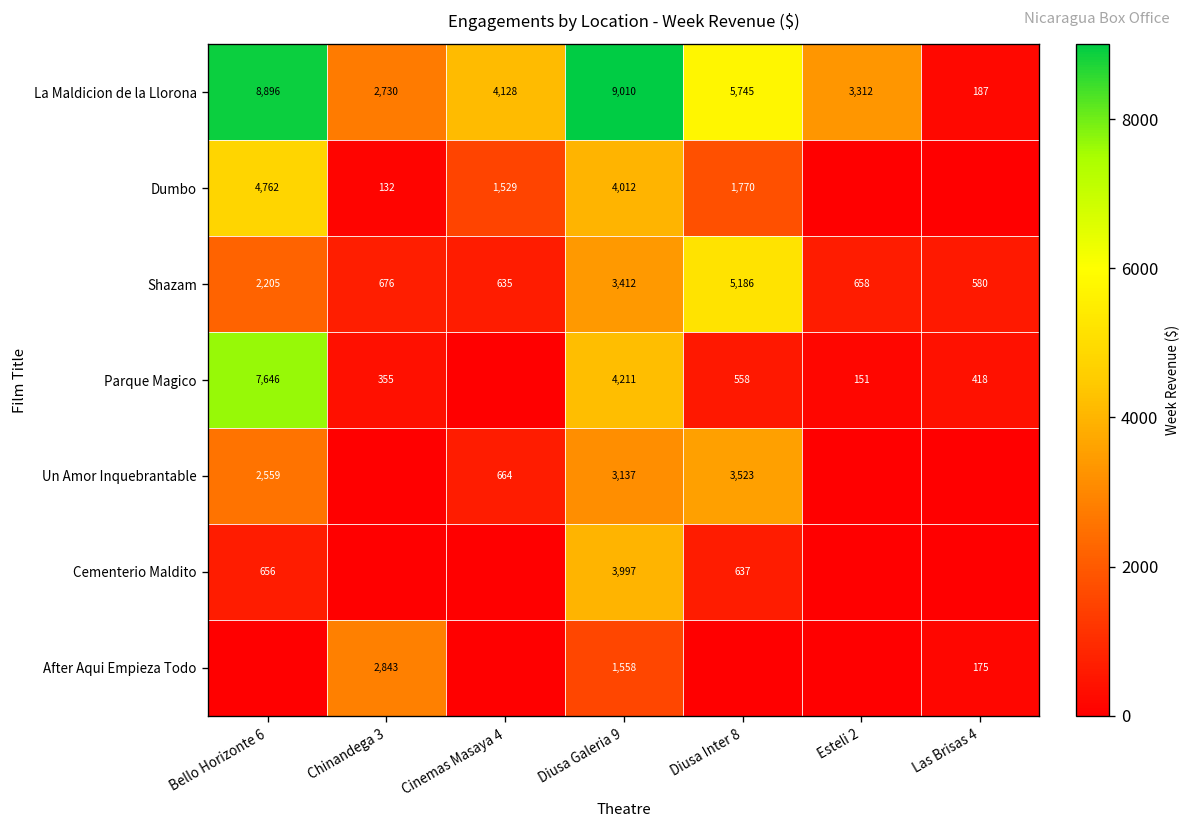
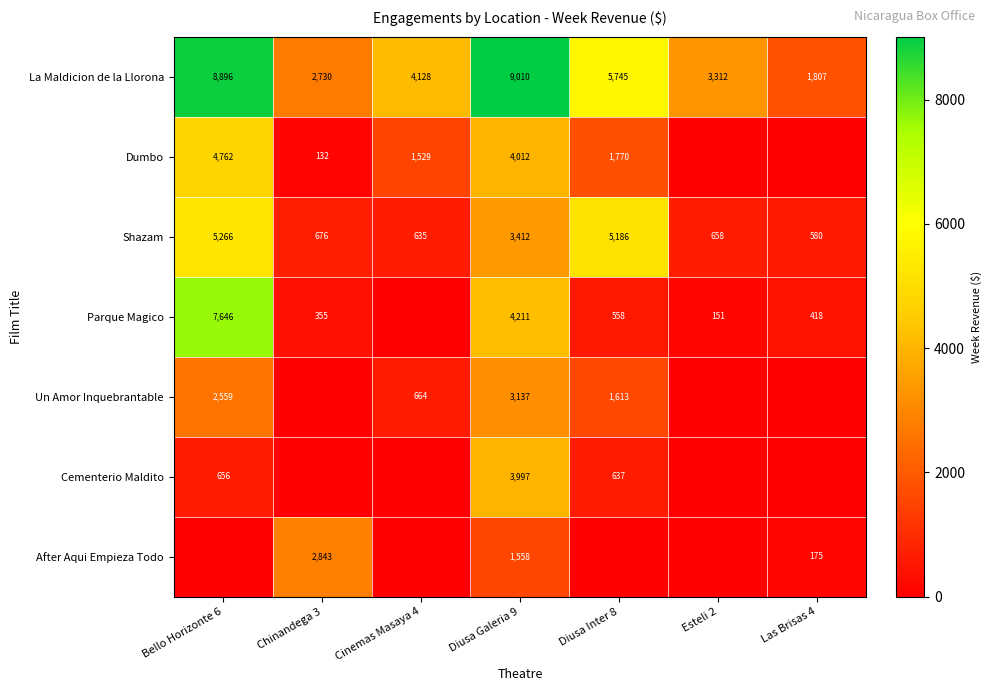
  {
    "La Maldicion de la Llorona": {
      "Bello Horizonte 6": "8,896",
      "Chinandega 3": "2,730",
      "Cinemas Masaya 4": "4,128",
      "Diusa Galeria 9": "9,010",
      "Diusa Inter 8": "5,745",
      "Esteli 2": "3,312",
-     "Las Brisas 4": "187"
+     "Las Brisas 4": "1,807"
    },
    "Dumbo": {
      "Bello Horizonte 6": "4,762",
      "Chinandega 3": "132",
      "Cinemas Masaya 4": "1,529",
      "Diusa Galeria 9": "4,012",
      "Diusa Inter 8": "1,770"
    },
    "Shazam": {
-     "Bello Horizonte 6": "2,205",
+     "Bello Horizonte 6": "5,266",
      "Chinandega 3": "676",
      "Cinemas Masaya 4": "635",
      "Diusa Galeria 9": "3,412",
      "Diusa Inter 8": "5,186",
      "Esteli 2": "658",
      "Las Brisas 4": "580"
    },
    "Parque Magico": {
      "Bello Horizonte 6": "7,646",
      "Chinandega 3": "355",
      "Diusa Galeria 9": "4,211",
      "Diusa Inter 8": "558",
      "Esteli 2": "151",
      "Las Brisas 4": "418"
    },
    "Un Amor Inquebrantable": {
      "Bello Horizonte 6": "2,559",
      "Cinemas Masaya 4": "664",
      "Diusa Galeria 9": "3,137",
-     "Diusa Inter 8": "3,523"
+     "Diusa Inter 8": "1,613"
    },
    "Cementerio Maldito": {
      "Bello Horizonte 6": "656",
      "Diusa Galeria 9": "3,997",
      "Diusa Inter 8": "637"
    },
    "After Aqui Empieza Todo": {
      "Chinandega 3": "2,843",
      "Diusa Galeria 9": "1,558",
      "Las Brisas 4": "175"
    }
  }
